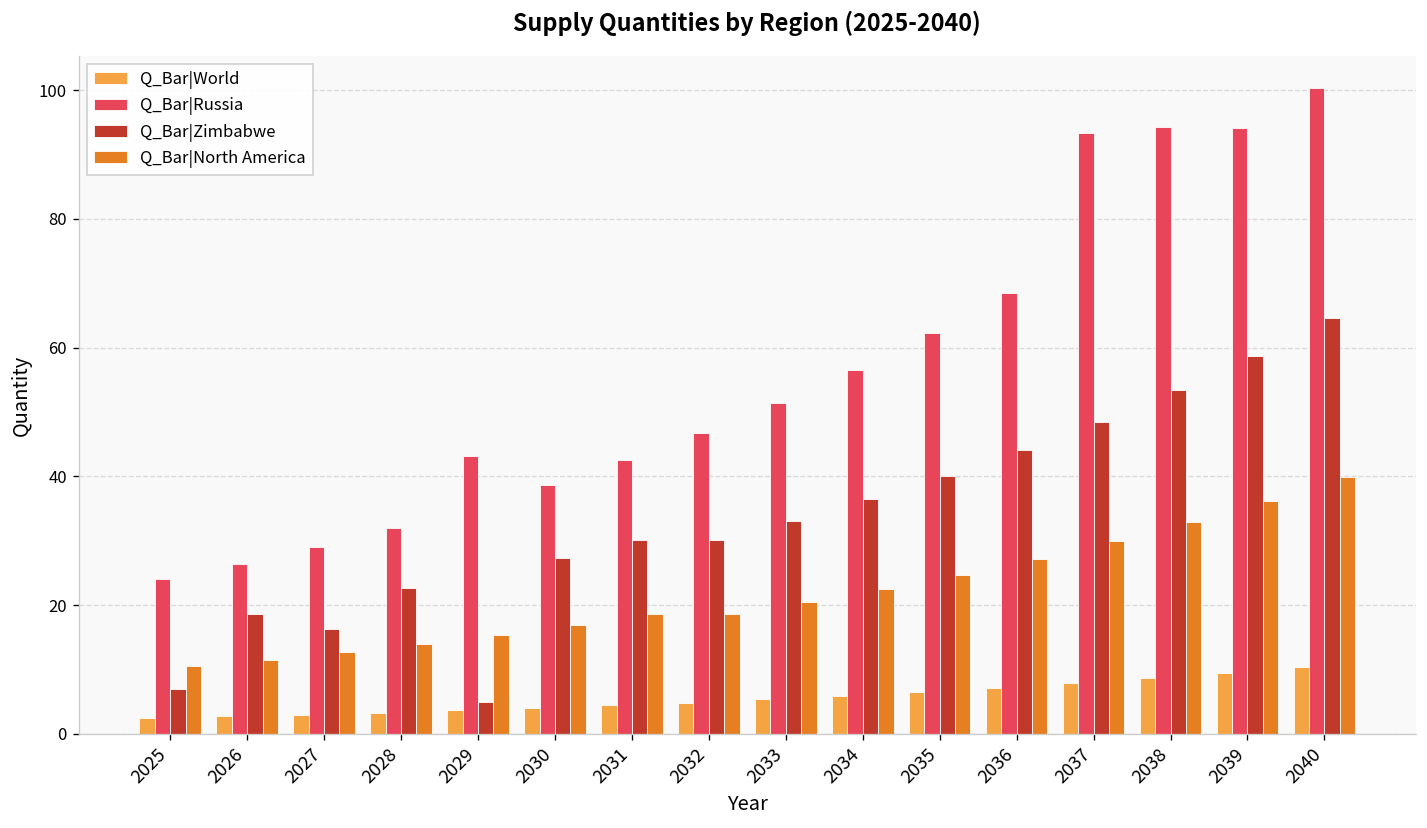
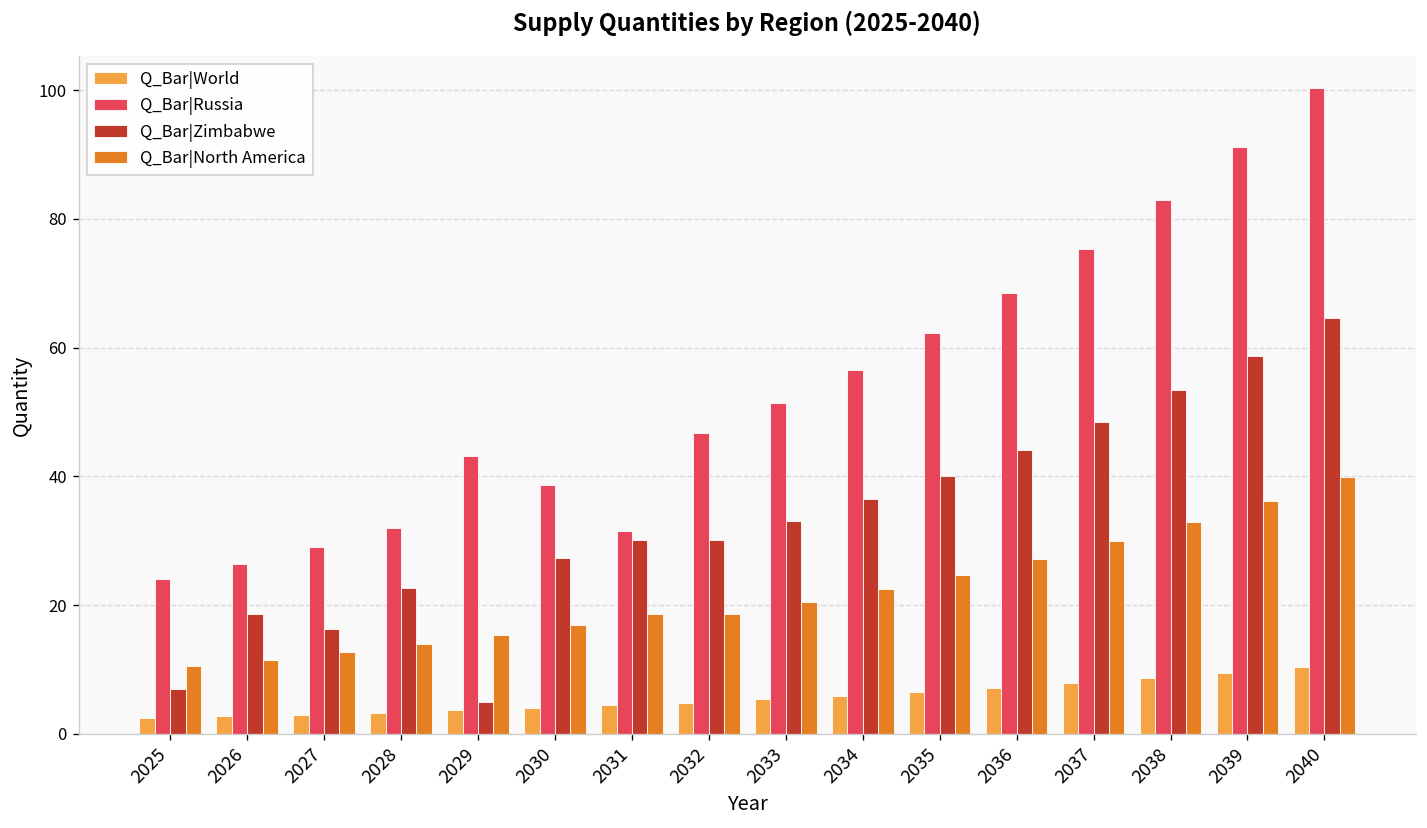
  {
    "Q_Bar|Russia": {
      "2025": 24,
      "2026": 26,
      "2027": 29,
      "2028": 32,
      "2029": 43,
      "2030": 39,
-     "2031": 43,
+     "2031": 32,
      "2032": 47,
      "2033": 51,
      "2034": 57,
      "2035": 62,
      "2036": 68,
-     "2037": 93,
-     "2038": 94,
-     "2039": 94,
+     "2037": 75,
+     "2038": 83,
+     "2039": 91,
      "2040": 100
    },
    "Q_Bar|Zimbabwe": {
      "2025": 7,
      "2026": 19,
      "2027": 16,
      "2028": 23,
      "2029": 5,
      "2030": 27,
      "2031": 30,
      "2032": 30,
      "2033": 33,
      "2034": 36,
      "2035": 40,
      "2036": 44,
      "2037": 49,
      "2038": 53,
      "2039": 59,
      "2040": 65
    }
  }
